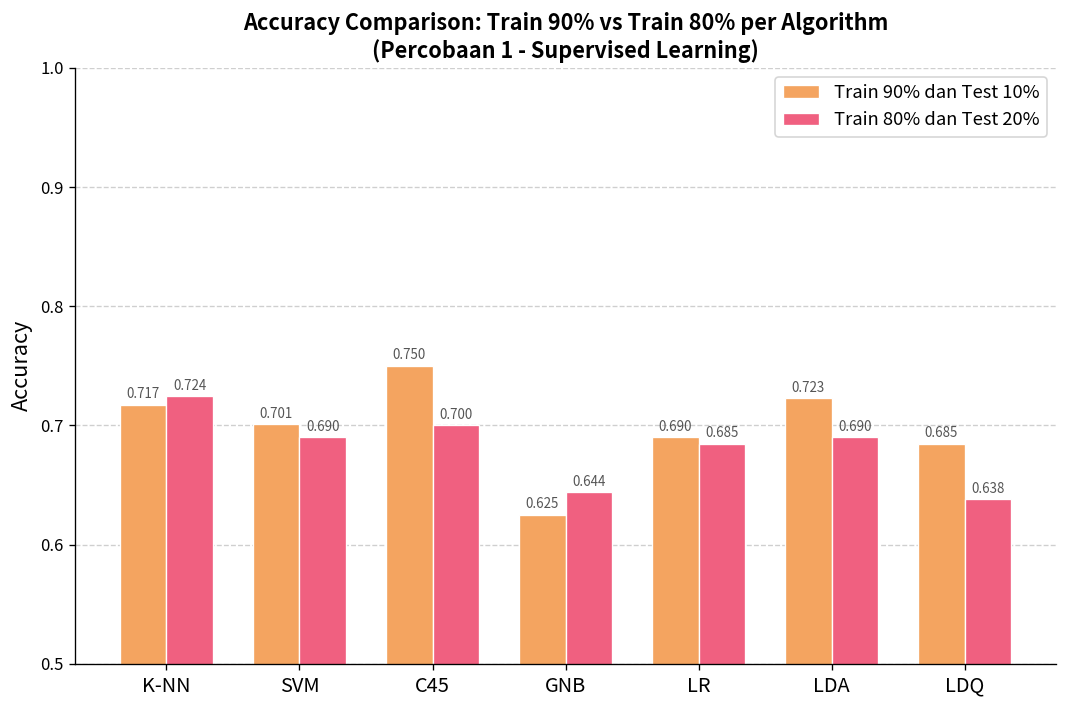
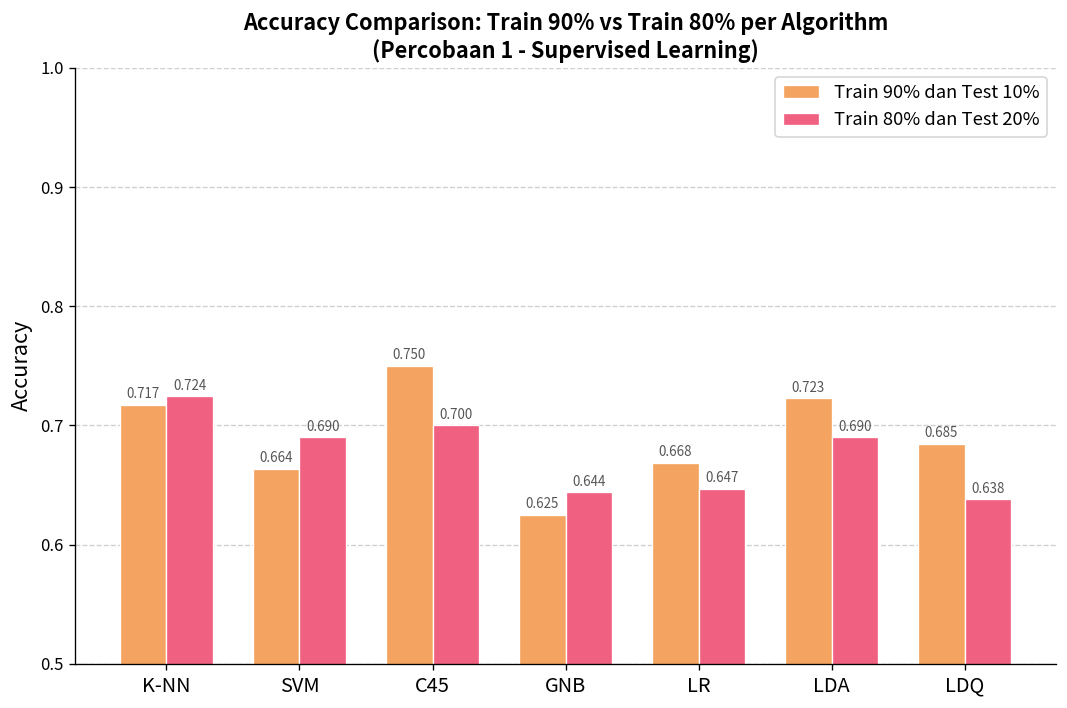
  {
    "Train 90% dan Test 10%": {
      "K-NN": 0.717,
-     "SVM": 0.701,
+     "SVM": 0.664,
      "C45": 0.750,
      "GNB": 0.625,
-     "LR": 0.690,
+     "LR": 0.668,
      "LDA": 0.723,
      "LDQ": 0.685
    },
    "Train 80% dan Test 20%": {
      "K-NN": 0.724,
      "SVM": 0.690,
      "C45": 0.700,
      "GNB": 0.644,
-     "LR": 0.685,
+     "LR": 0.647,
      "LDA": 0.690,
      "LDQ": 0.638
    }
  }
